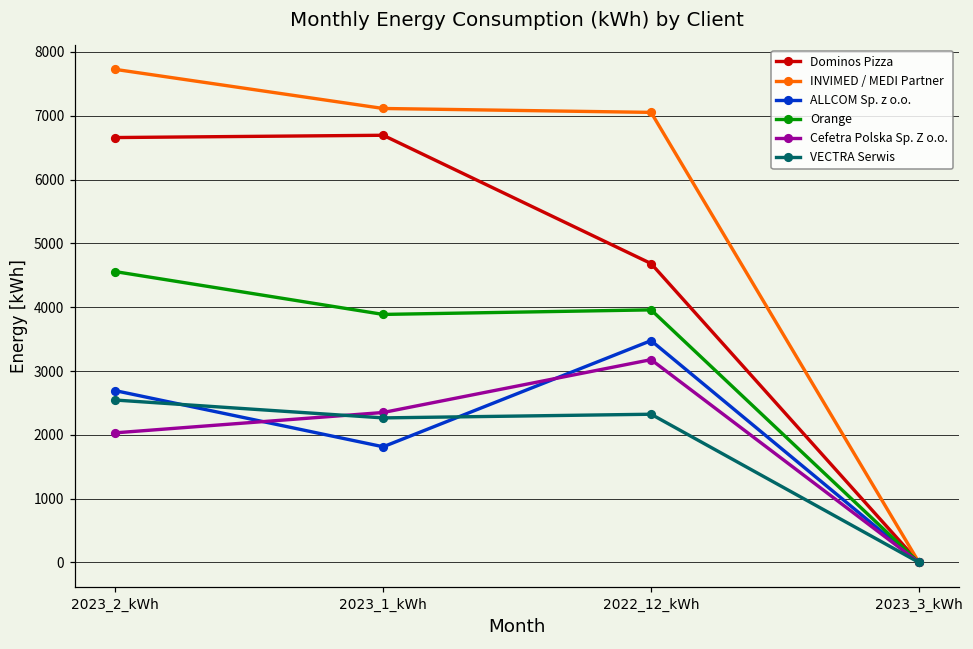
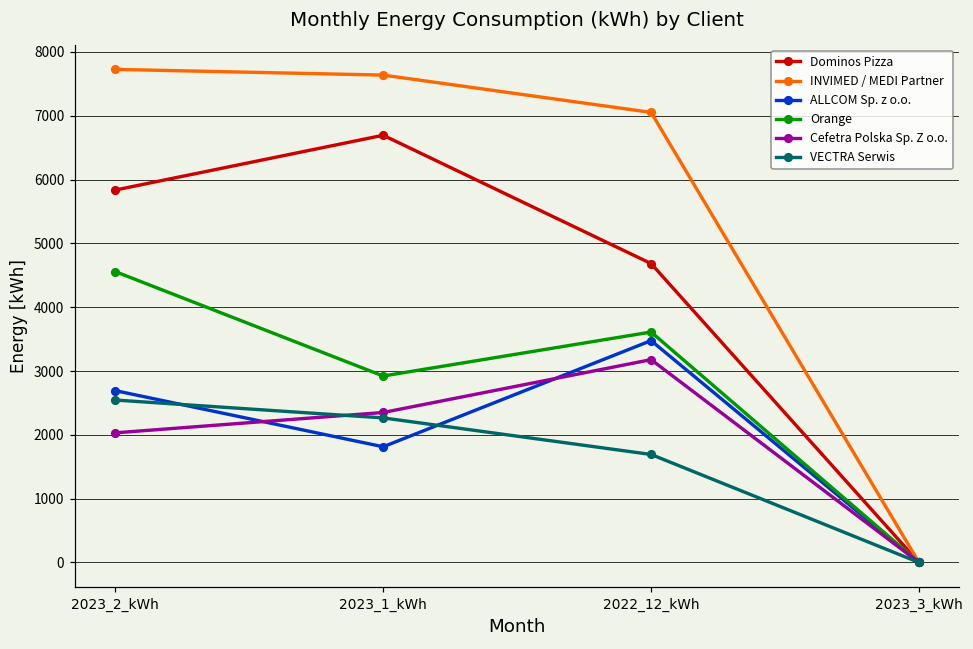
  {
    "Dominos Pizza": {
-     "2023_2_kWh": 6700,
+     "2023_2_kWh": 5800,
      "2023_1_kWh": 6700,
      "2022_12_kWh": 4700
    },
    "INVIMED / MEDI Partner": {
      "2023_2_kWh": 7700,
-     "2023_1_kWh": 7100,
+     "2023_1_kWh": 7600,
      "2022_12_kWh": 7100
    },
    "ALLCOM Sp. z o.o.": {
      "2023_2_kWh": 2700,
      "2023_1_kWh": 1800,
      "2022_12_kWh": 3500
    },
    "Orange": {
      "2023_2_kWh": 4600,
-     "2023_1_kWh": 3900,
-     "2022_12_kWh": 4000
+     "2023_1_kWh": 2900,
+     "2022_12_kWh": 3600
    },
    "Cefetra Polska Sp. Z o.o.": {
      "2023_2_kWh": 2000,
      "2023_1_kWh": 2300,
      "2022_12_kWh": 3200
    },
    "VECTRA Serwis": {
      "2023_2_kWh": 2500,
      "2023_1_kWh": 2300,
-     "2022_12_kWh": 2300
+     "2022_12_kWh": 1700
    }
  }
